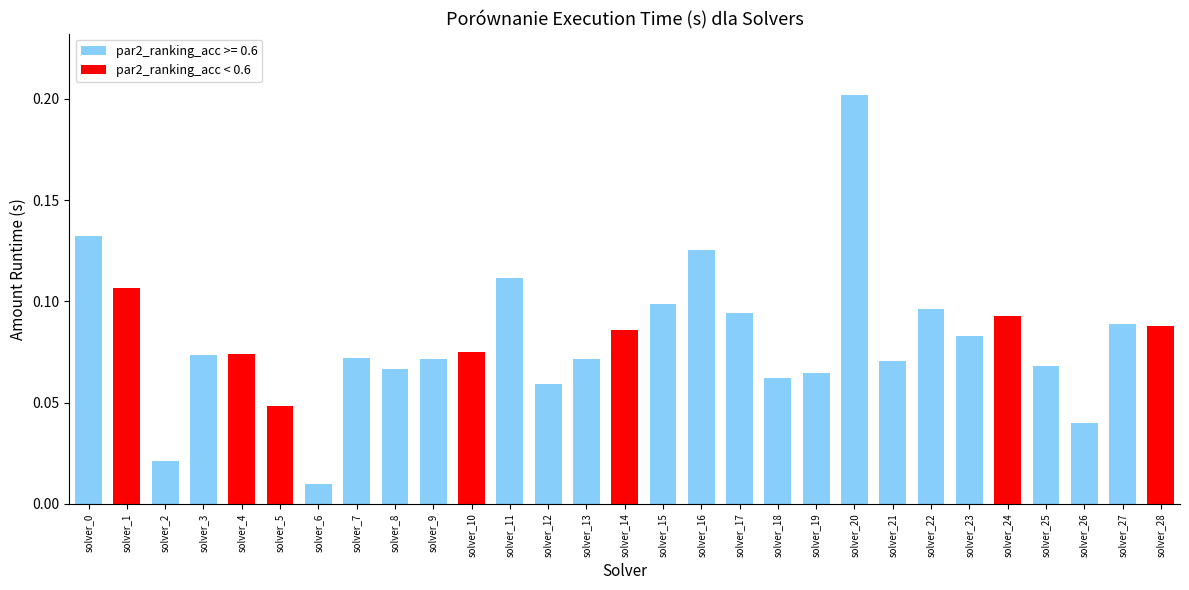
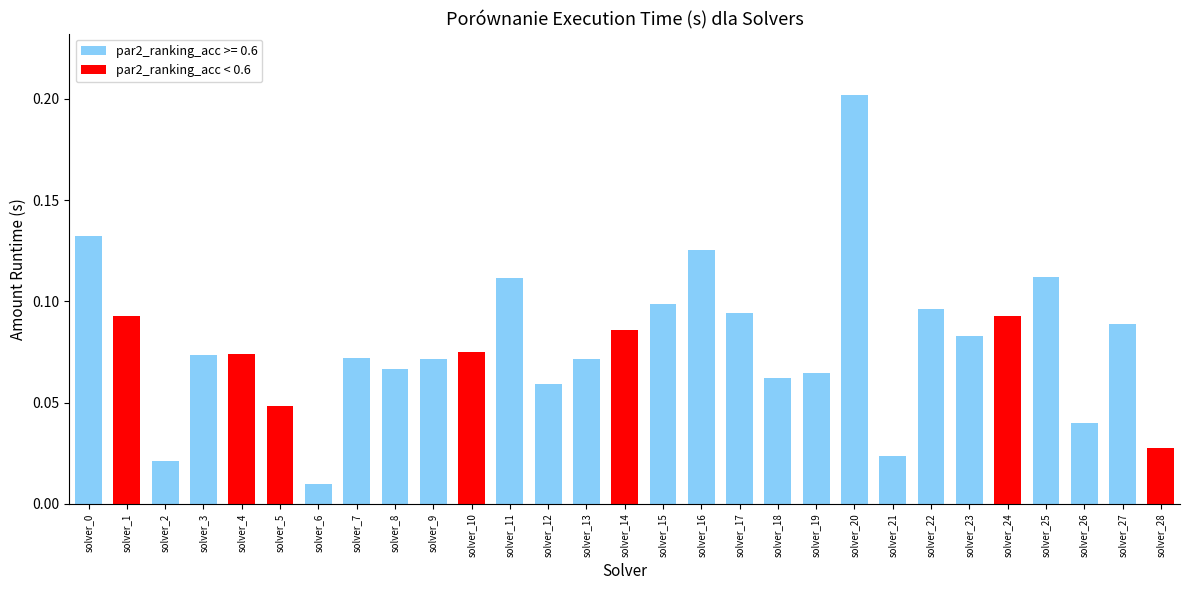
  {
    "solver_0": 0.132,
-   "solver_1": 0.107,
+   "solver_1": 0.093,
    "solver_2": 0.021,
    "solver_3": 0.073,
    "solver_4": 0.074,
    "solver_5": 0.049,
    "solver_6": 0.010,
    "solver_7": 0.072,
    "solver_8": 0.067,
    "solver_9": 0.072,
    "solver_10": 0.075,
    "solver_11": 0.112,
    "solver_12": 0.059,
    "solver_13": 0.072,
    "solver_14": 0.086,
    "solver_15": 0.098,
    "solver_16": 0.125,
    "solver_17": 0.094,
    "solver_18": 0.062,
    "solver_19": 0.065,
    "solver_20": 0.202,
-   "solver_21": 0.070,
+   "solver_21": 0.024,
    "solver_22": 0.096,
    "solver_23": 0.083,
    "solver_24": 0.093,
-   "solver_25": 0.068,
+   "solver_25": 0.112,
    "solver_26": 0.040,
    "solver_27": 0.089,
-   "solver_28": 0.088
+   "solver_28": 0.028
  }
